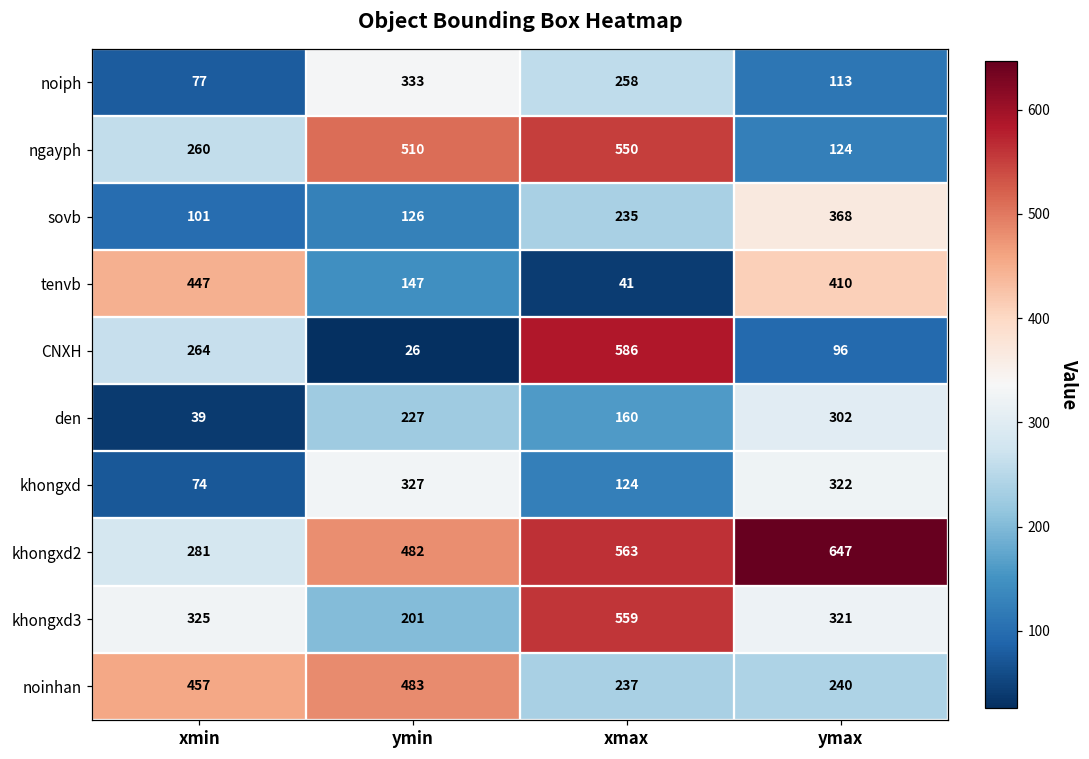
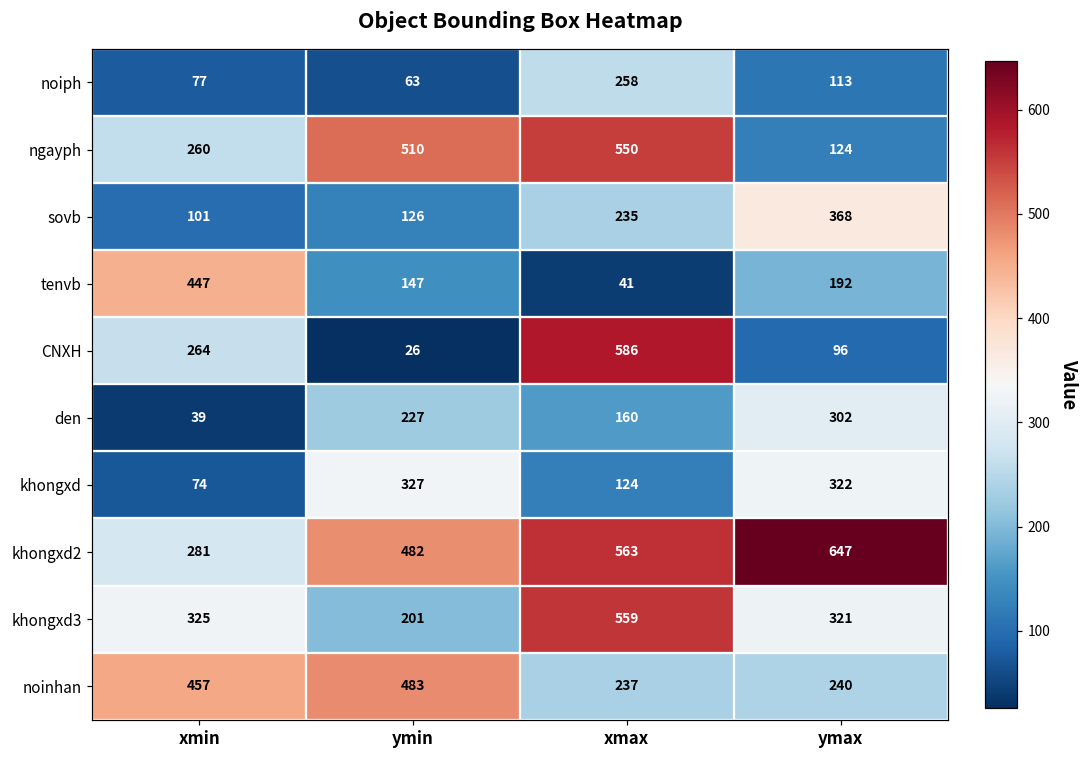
  {
    "noiph": {
      "xmin": 77,
-     "ymin": 333,
+     "ymin": 63,
      "xmax": 258,
      "ymax": 113
    },
    "ngayph": {
      "xmin": 260,
      "ymin": 510,
      "xmax": 550,
      "ymax": 124
    },
    "sovb": {
      "xmin": 101,
      "ymin": 126,
      "xmax": 235,
      "ymax": 368
    },
    "tenvb": {
      "xmin": 447,
      "ymin": 147,
      "xmax": 41,
-     "ymax": 410
+     "ymax": 192
    },
    "CNXH": {
      "xmin": 264,
      "ymin": 26,
      "xmax": 586,
      "ymax": 96
    },
    "den": {
      "xmin": 39,
      "ymin": 227,
      "xmax": 160,
      "ymax": 302
    },
    "khongxd": {
      "xmin": 74,
      "ymin": 327,
      "xmax": 124,
      "ymax": 322
    },
    "khongxd2": {
      "xmin": 281,
      "ymin": 482,
      "xmax": 563,
      "ymax": 647
    },
    "khongxd3": {
      "xmin": 325,
      "ymin": 201,
      "xmax": 559,
      "ymax": 321
    },
    "noinhan": {
      "xmin": 457,
      "ymin": 483,
      "xmax": 237,
      "ymax": 240
    }
  }
